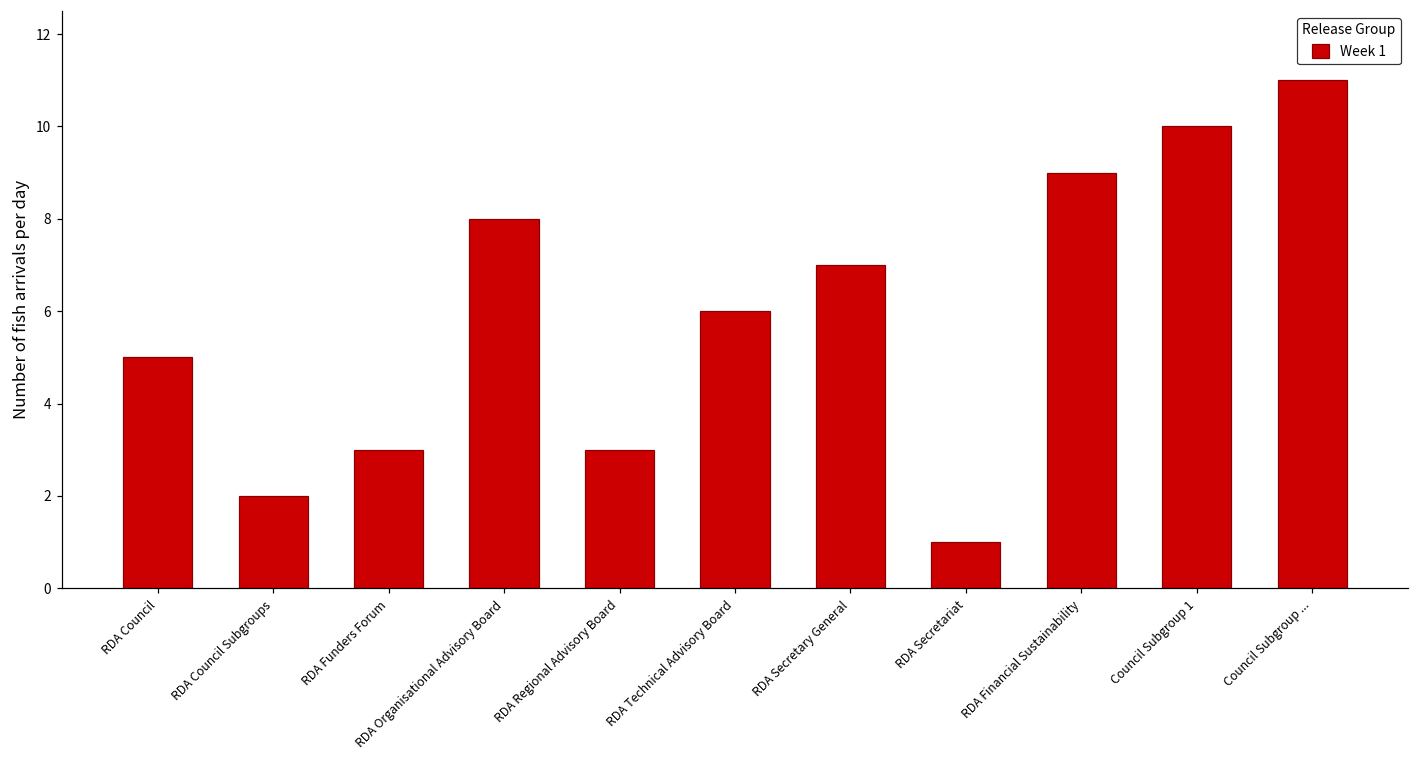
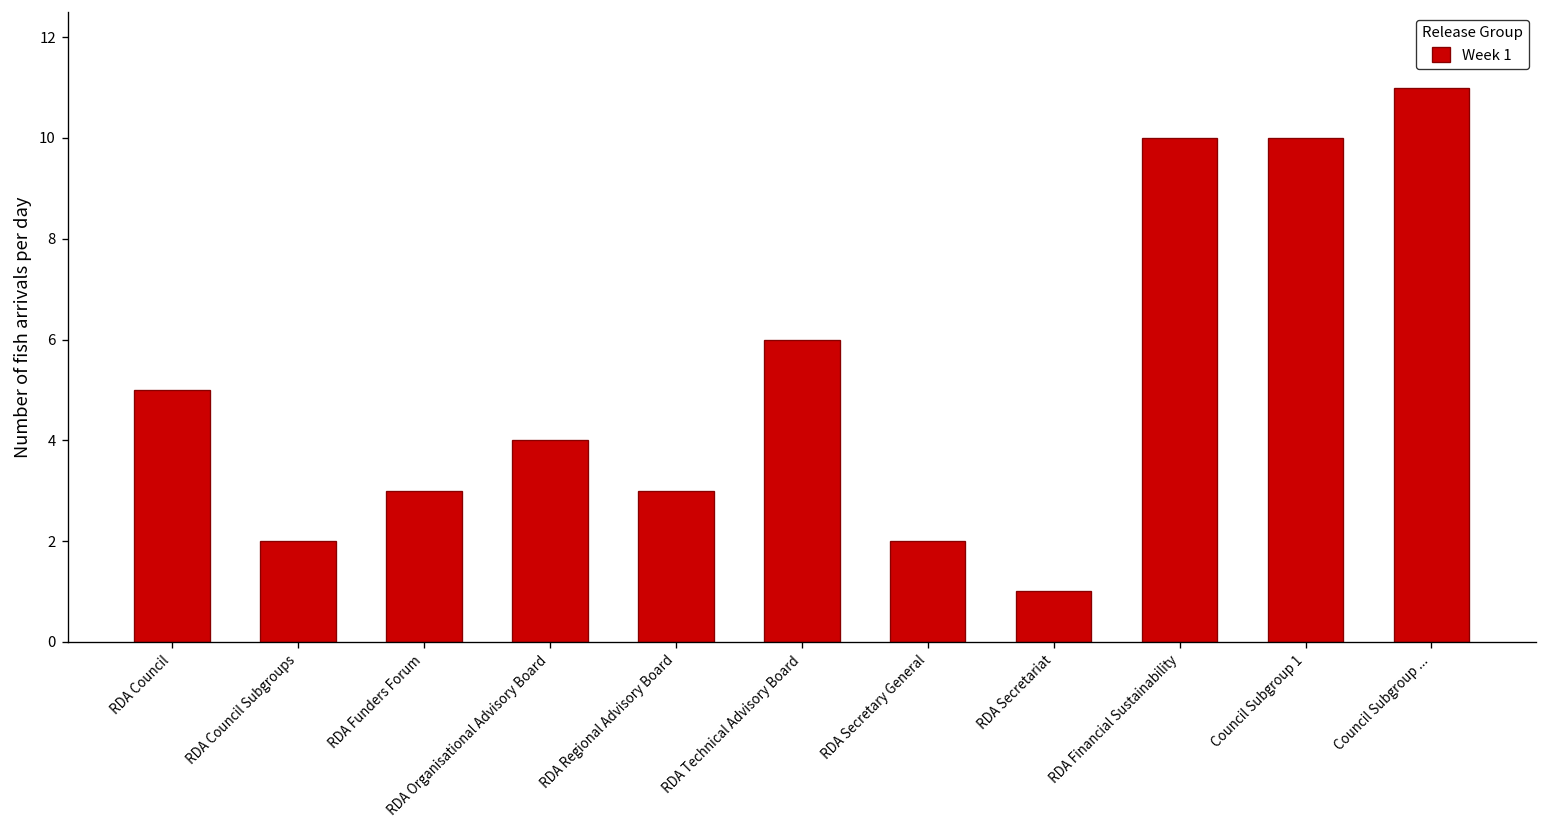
  {
    "RDA Council": 5,
    "RDA Council Subgroups": 2,
    "RDA Funders Forum": 3,
-   "RDA Organisational Advisory Board": 8,
+   "RDA Organisational Advisory Board": 4,
    "RDA Regional Advisory Board": 3,
    "RDA Technical Advisory Board": 6,
-   "RDA Secretary General": 7,
+   "RDA Secretary General": 2,
    "RDA Secretariat": 1,
-   "RDA Financial Sustainability": 9,
+   "RDA Financial Sustainability": 10,
    "Council Subgroup 1": 10,
    "Council Subgroup ...": 11
  }
